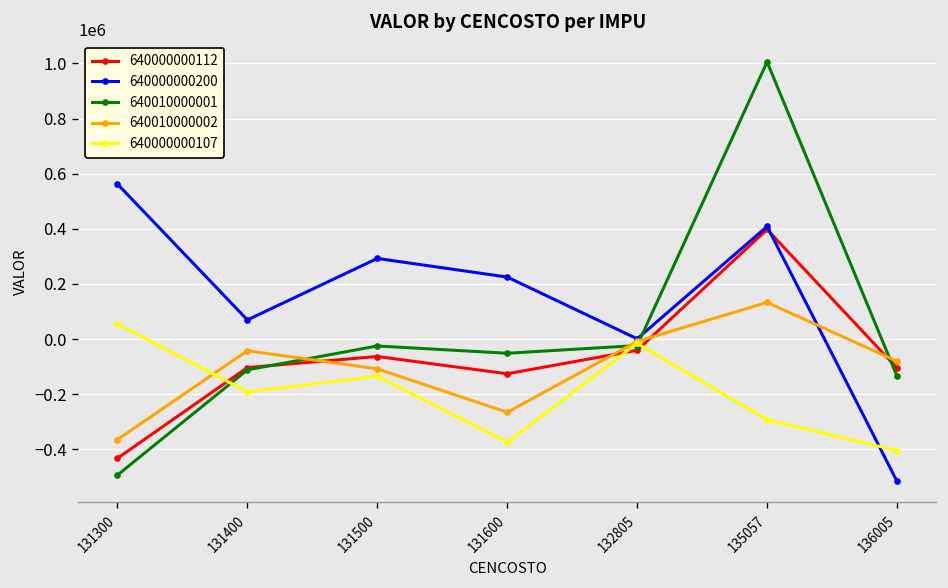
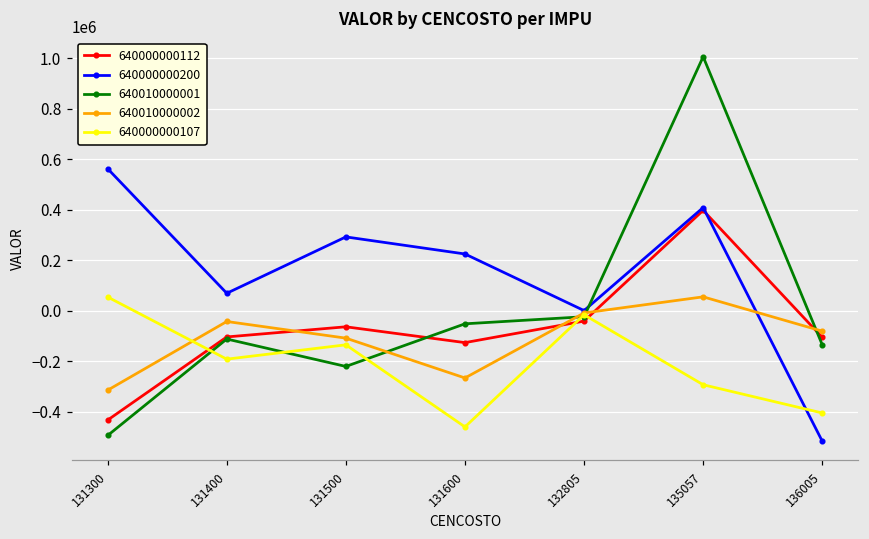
  {
    "640000000112": {
      "131300": -430000,
      "131500": -60000,
      "131600": -130000,
      "132805": -40000,
      "136005": -100000
    },
    "640000000200": {
      "131300": 560000,
      "131400": 70000,
      "131500": 290000,
      "131600": 230000,
      "136005": -520000
    },
    "640010000001": {
      "131300": -490000,
-     "131500": -20000,
+     "131500": -220000,
      "131600": -50000,
      "135057": 1010000,
      "136005": -130000
    },
    "640010000002": {
-     "131300": -360000,
+     "131300": -310000,
      "131400": -40000,
      "131500": -110000,
      "131600": -270000,
-     "135057": 130000,
+     "135057": 60000,
      "136005": -80000
    },
    "640000000107": {
      "131300": 50000,
      "131400": -190000,
      "131500": -130000,
-     "131600": -370000,
+     "131600": -460000,
      "135057": -290000,
      "136005": -400000
    }
  }
